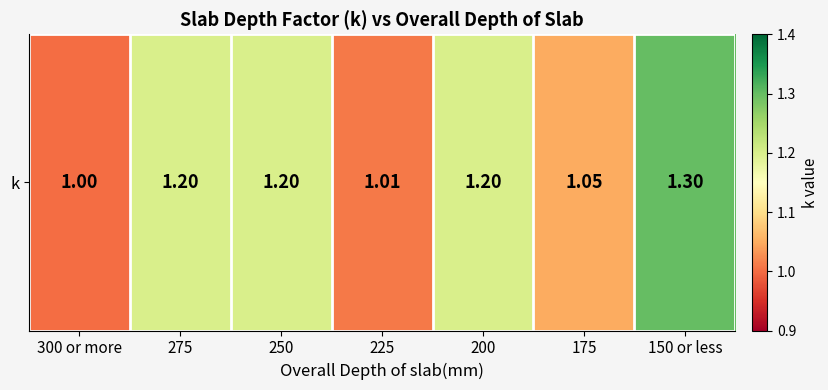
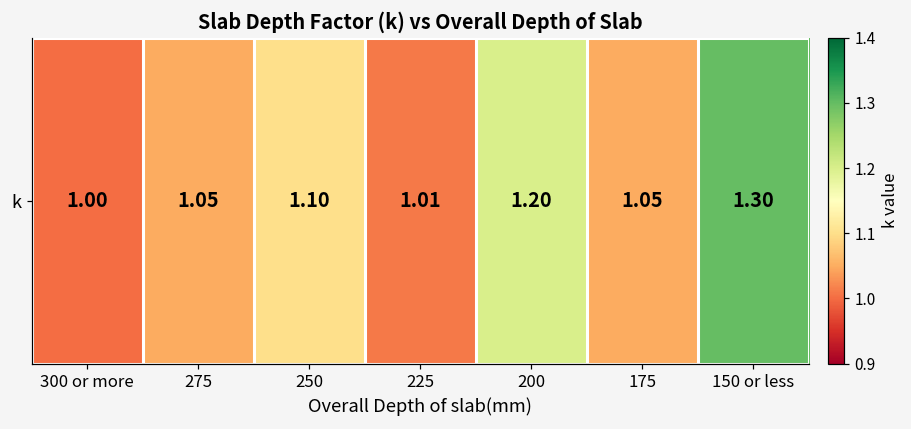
  {
    "k": {
      "300 or more": 1.00,
-     "275": 1.20,
-     "250": 1.20,
+     "275": 1.05,
+     "250": 1.10,
      "225": 1.01,
      "200": 1.20,
      "175": 1.05,
      "150 or less": 1.30
    }
  }
